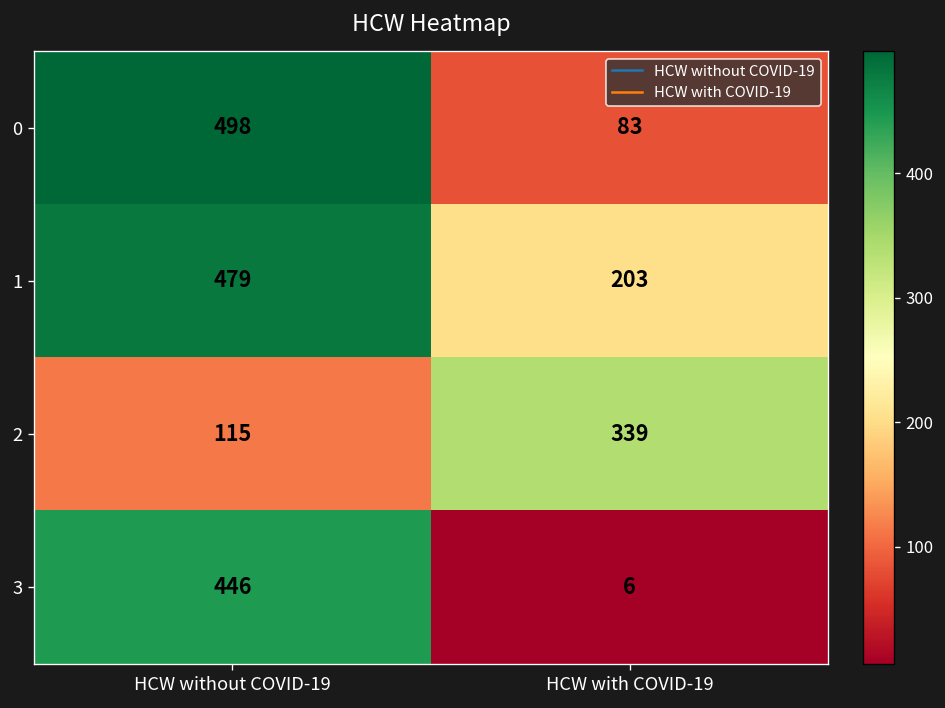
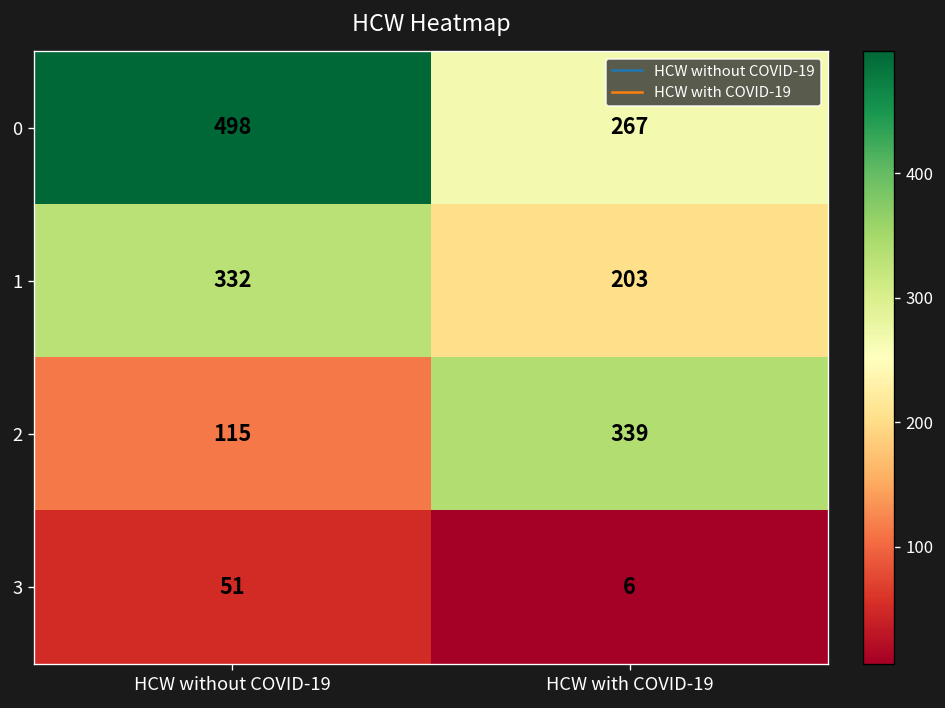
  {
    "0": {
      "HCW without COVID-19": 498,
-     "HCW with COVID-19": 83
+     "HCW with COVID-19": 267
    },
    "1": {
-     "HCW without COVID-19": 479,
+     "HCW without COVID-19": 332,
      "HCW with COVID-19": 203
    },
    "2": {
      "HCW without COVID-19": 115,
      "HCW with COVID-19": 339
    },
    "3": {
-     "HCW without COVID-19": 446,
+     "HCW without COVID-19": 51,
      "HCW with COVID-19": 6
    }
  }
